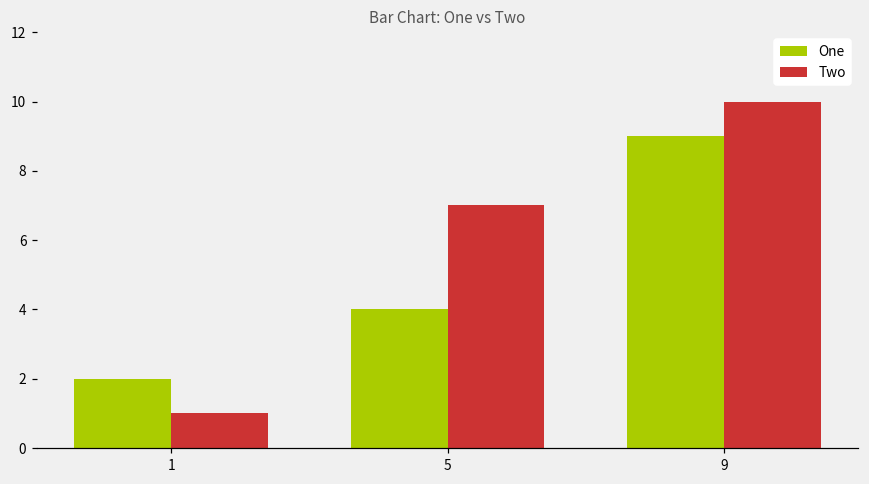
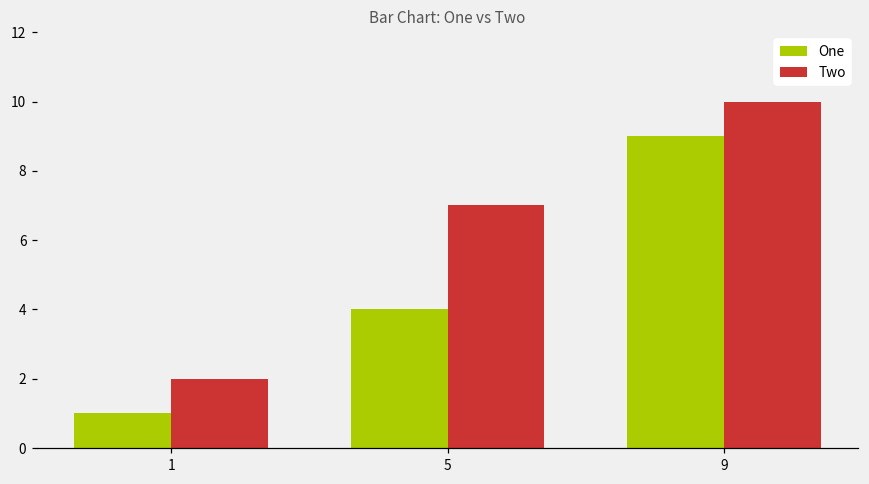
  {
    "One": {
-     "1": 2,
+     "1": 1,
      "5": 4,
      "9": 9
    },
    "Two": {
-     "1": 1,
+     "1": 2,
      "5": 7,
      "9": 10
    }
  }
